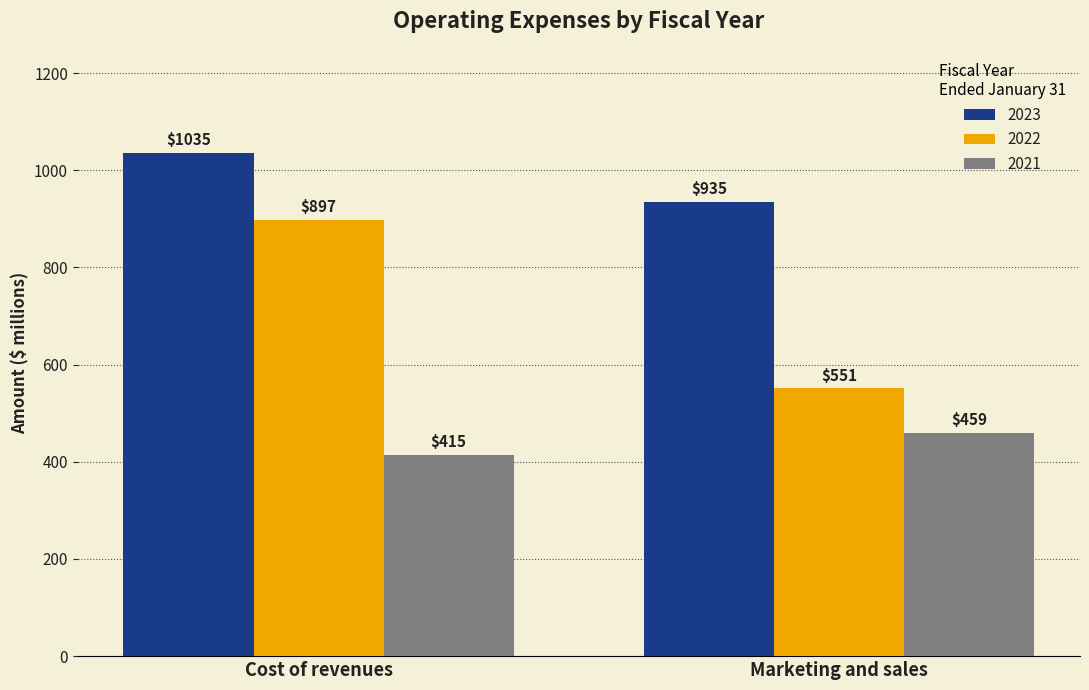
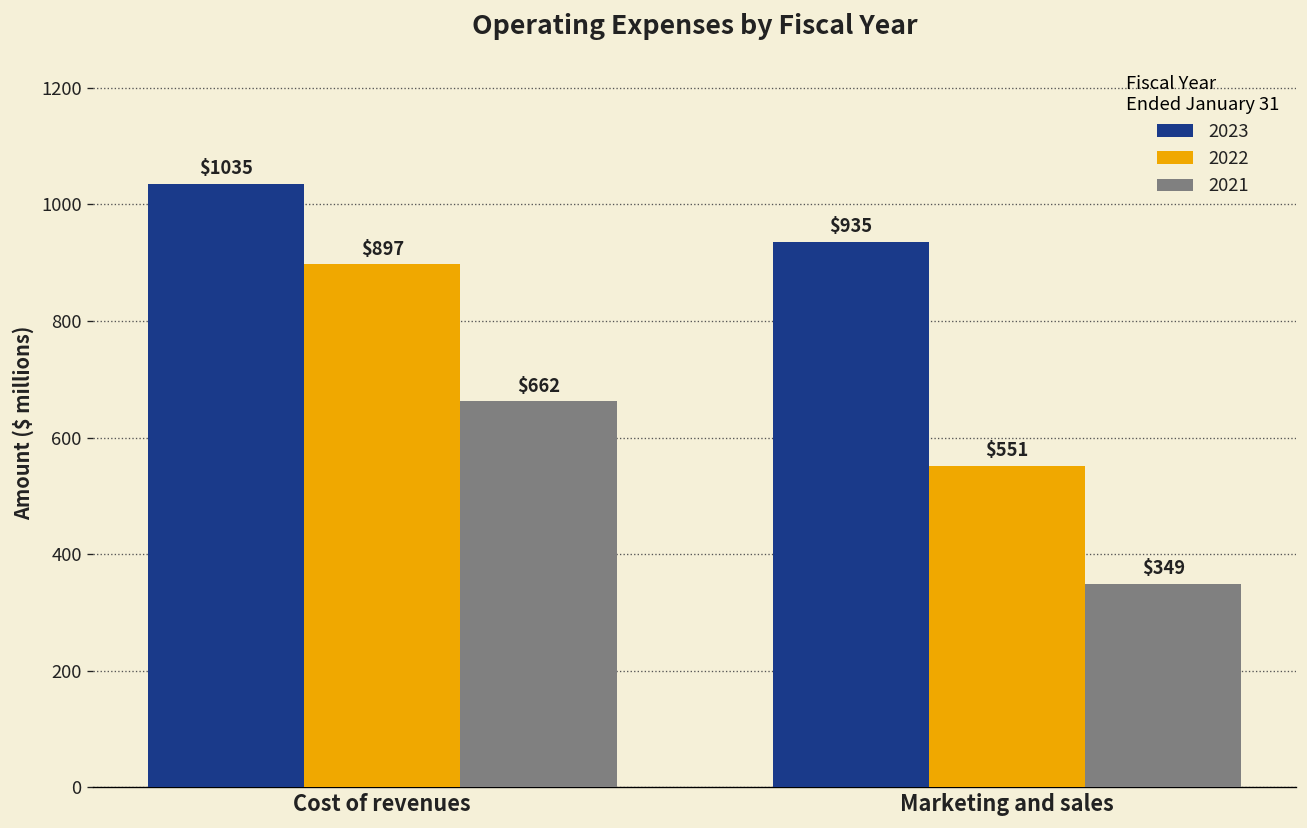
  {
    "2023": {
      "Cost of revenues": "$1035",
      "Marketing and sales": "$935"
    },
    "2022": {
      "Cost of revenues": "$897",
      "Marketing and sales": "$551"
    },
    "2021": {
-     "Cost of revenues": "$415",
-     "Marketing and sales": "$459"
+     "Cost of revenues": "$662",
+     "Marketing and sales": "$349"
    }
  }
